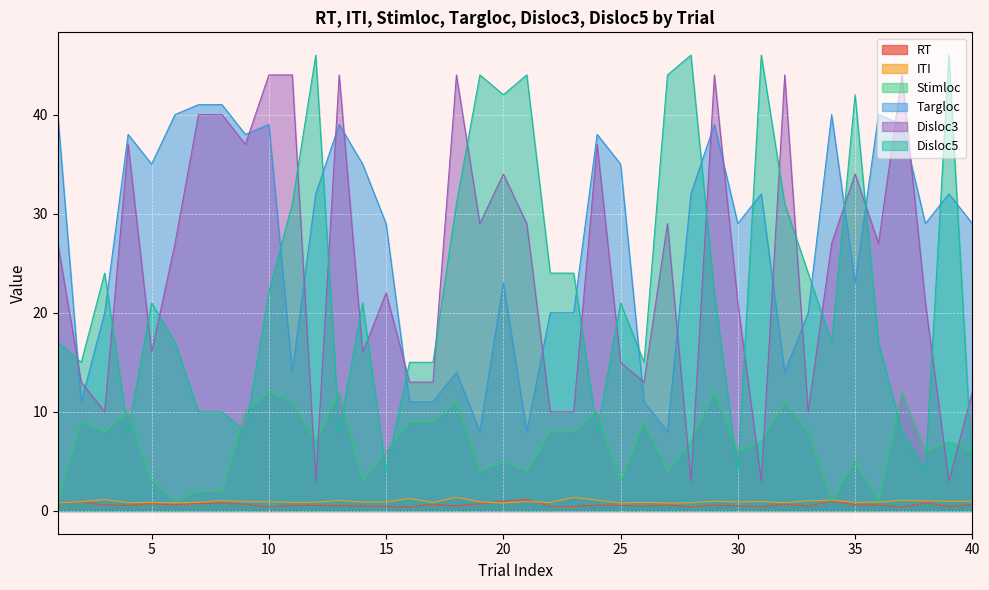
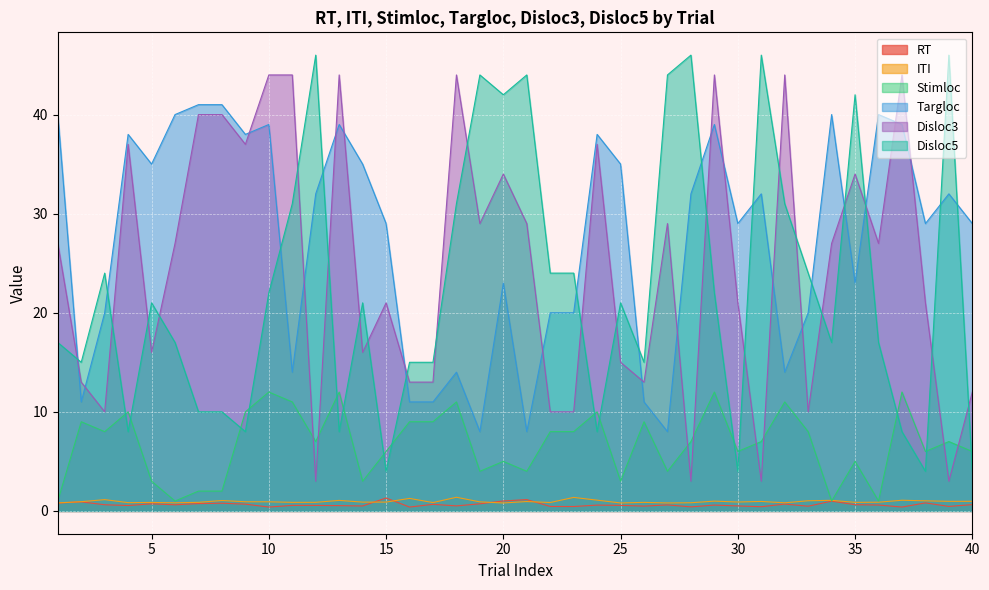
  {
    "RT": {
      "10": 0,
-     "15": 0,
+     "15": 1,
      "30": 1,
      "40": 1
    },
    "ITI": {
      "10": 1,
      "15": 1,
      "30": 1,
      "40": 1
    },
    "Disloc3": {
      "5": 16,
      "10": 44,
-     "15": 22,
+     "15": 21,
      "20": 34,
      "25": 15,
      "30": 21,
      "35": 34,
      "40": 12
    }
  }
